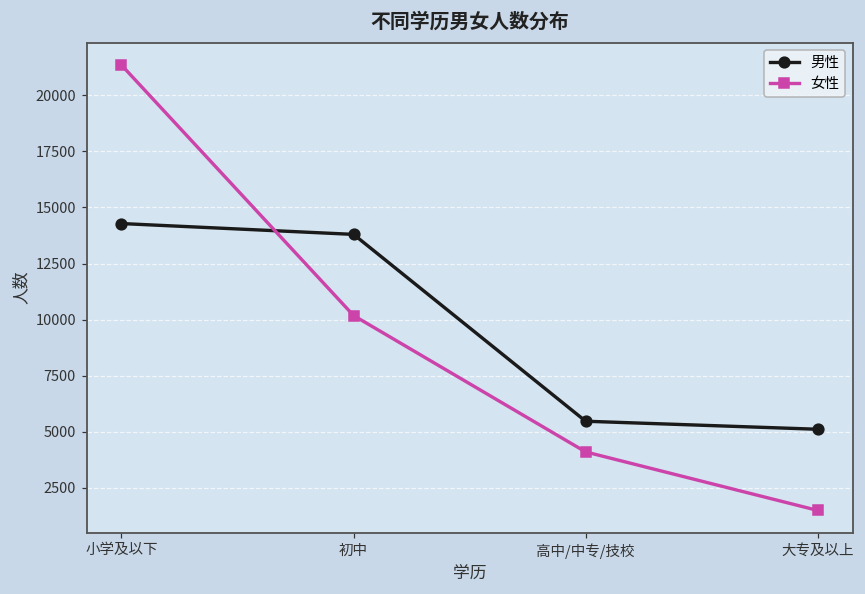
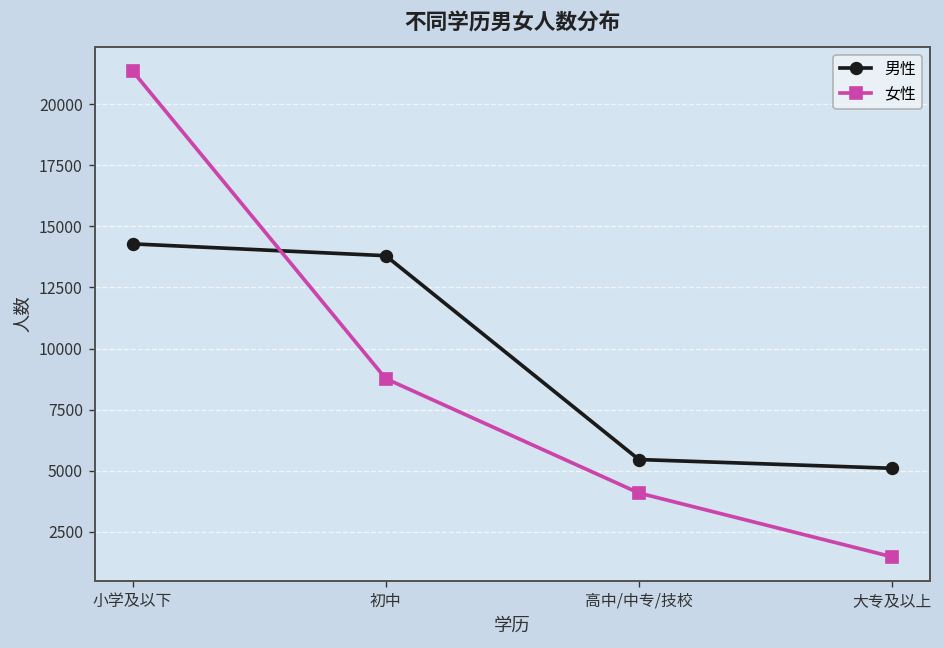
  {
    "男性": {
      "小学及以下": 14300,
      "初中": 13800,
      "高中/中专/技校": 5500,
      "大专及以上": 5100
    },
    "女性": {
      "小学及以下": 21400,
-     "初中": 10200,
+     "初中": 8800,
      "高中/中专/技校": 4100,
      "大专及以上": 1500
    }
  }
